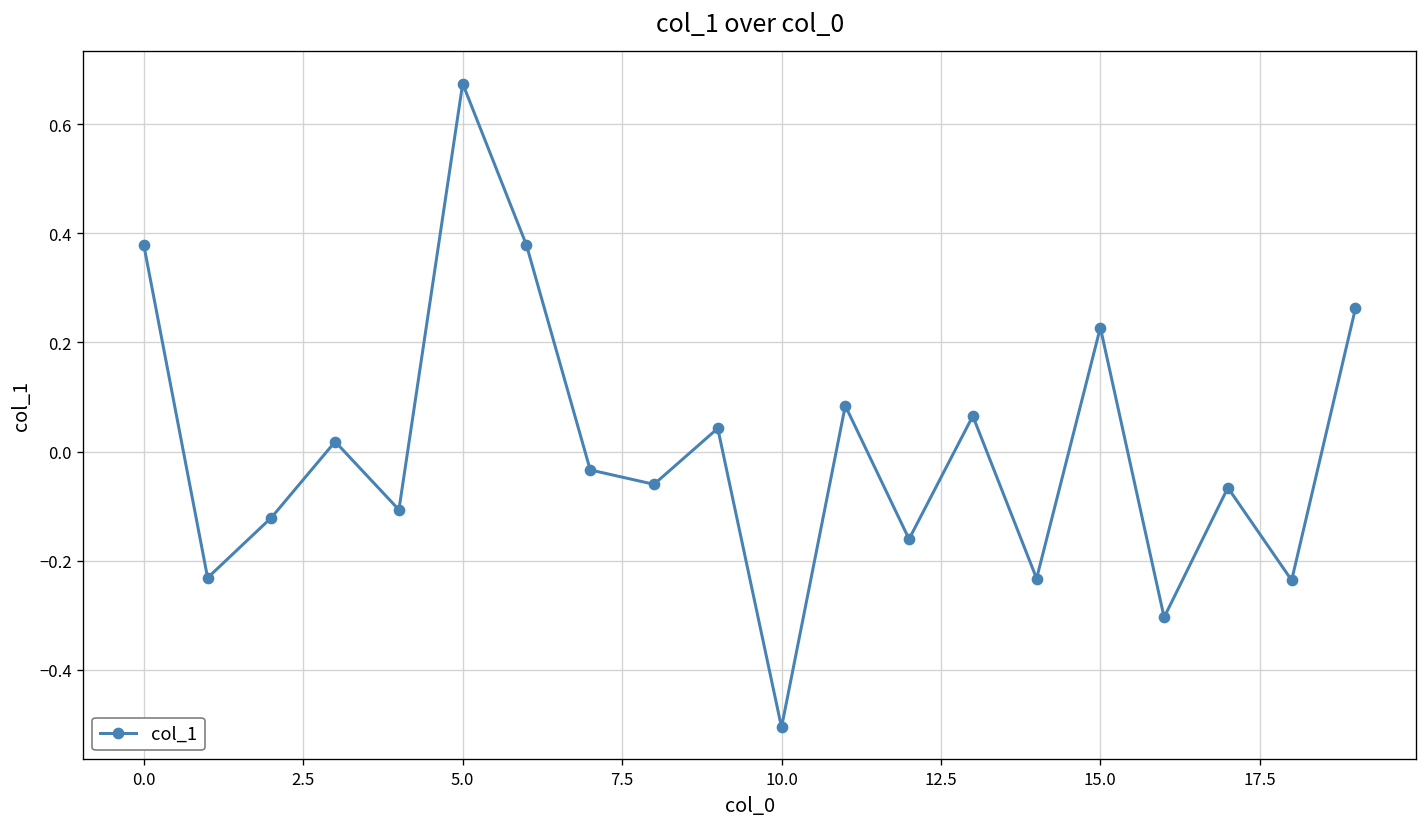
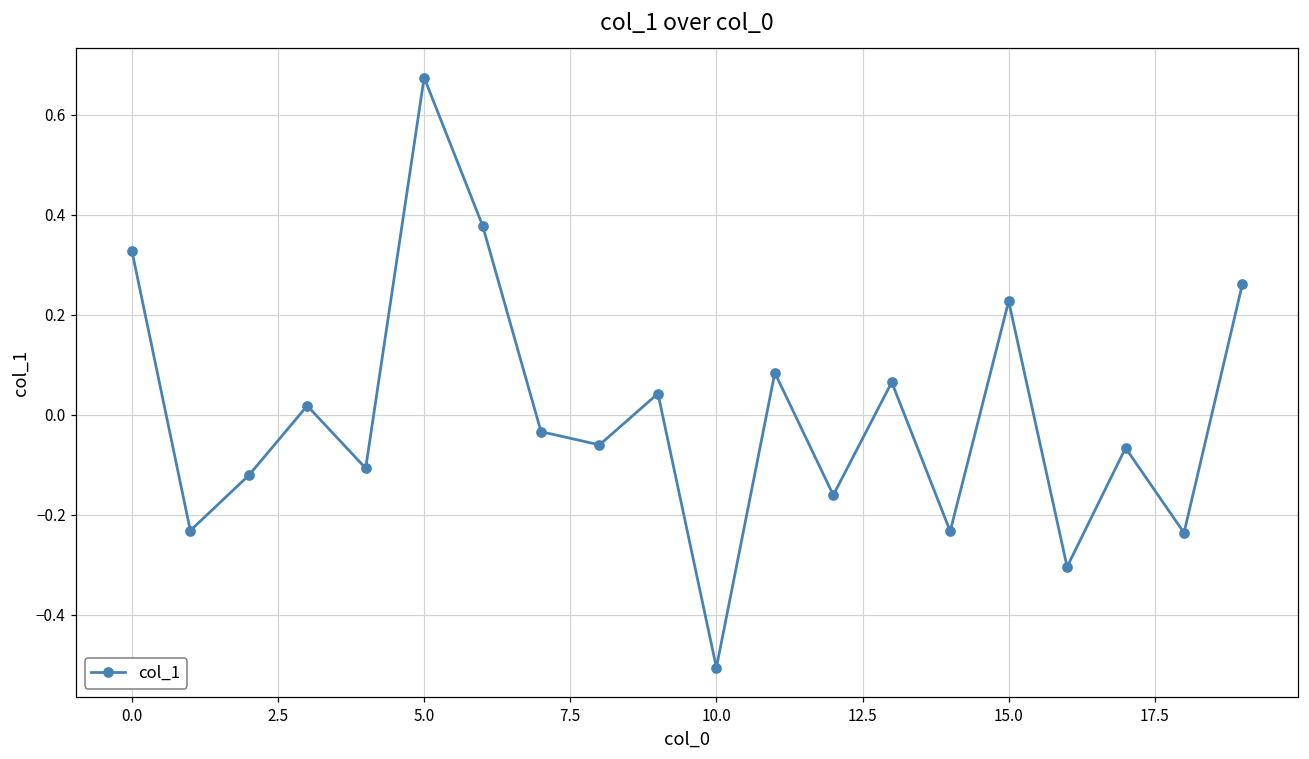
  {
-   "0.0": 0.38,
+   "0.0": 0.33,
    "5.0": 0.67,
    "10.0": -0.51,
    "15.0": 0.23
  }
